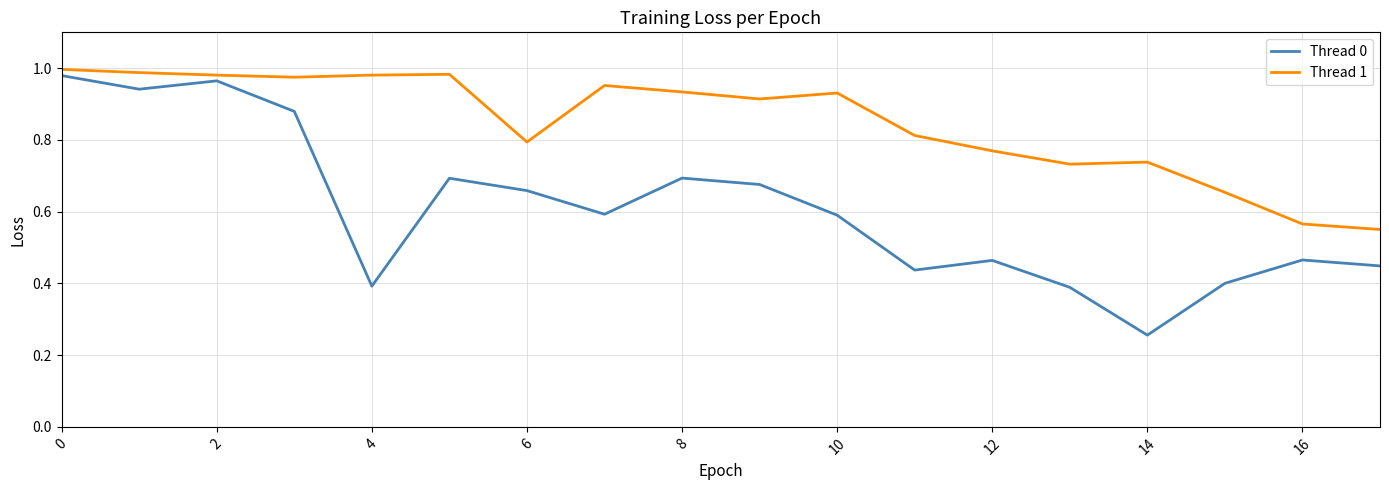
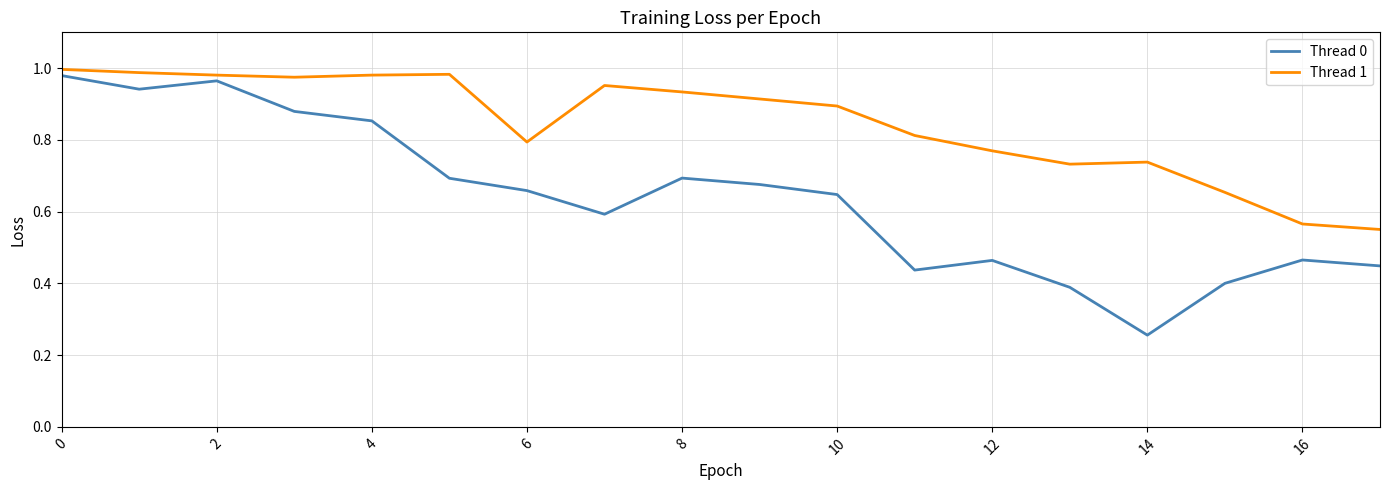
  {
    "Thread 0": {
      "0": 0.98,
      "2": 0.96,
-     "4": 0.39,
+     "4": 0.85,
      "6": 0.66,
      "8": 0.69,
-     "10": 0.59,
+     "10": 0.65,
      "12": 0.46,
      "14": 0.26,
      "16": 0.47
    },
    "Thread 1": {
      "0": 1.00,
      "2": 0.98,
      "4": 0.98,
      "6": 0.79,
      "8": 0.93,
-     "10": 0.93,
+     "10": 0.89,
      "12": 0.77,
      "14": 0.74,
      "16": 0.57
    }
  }
